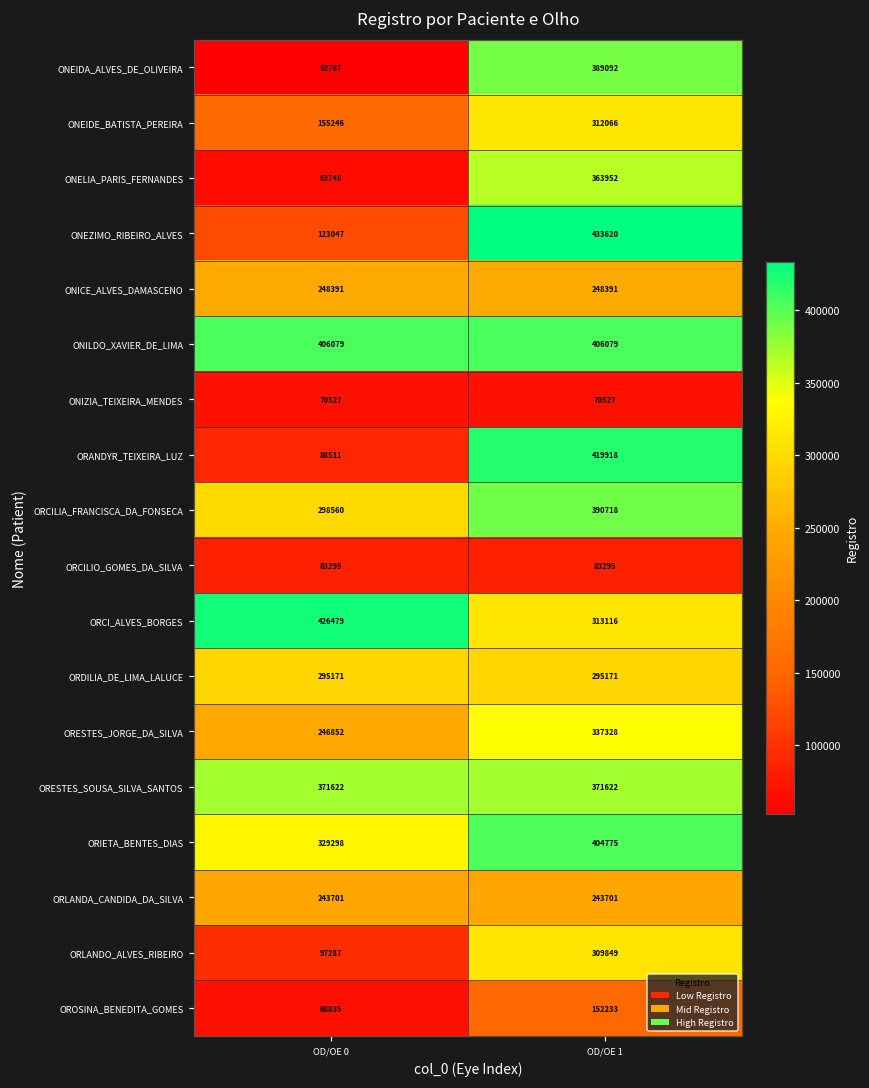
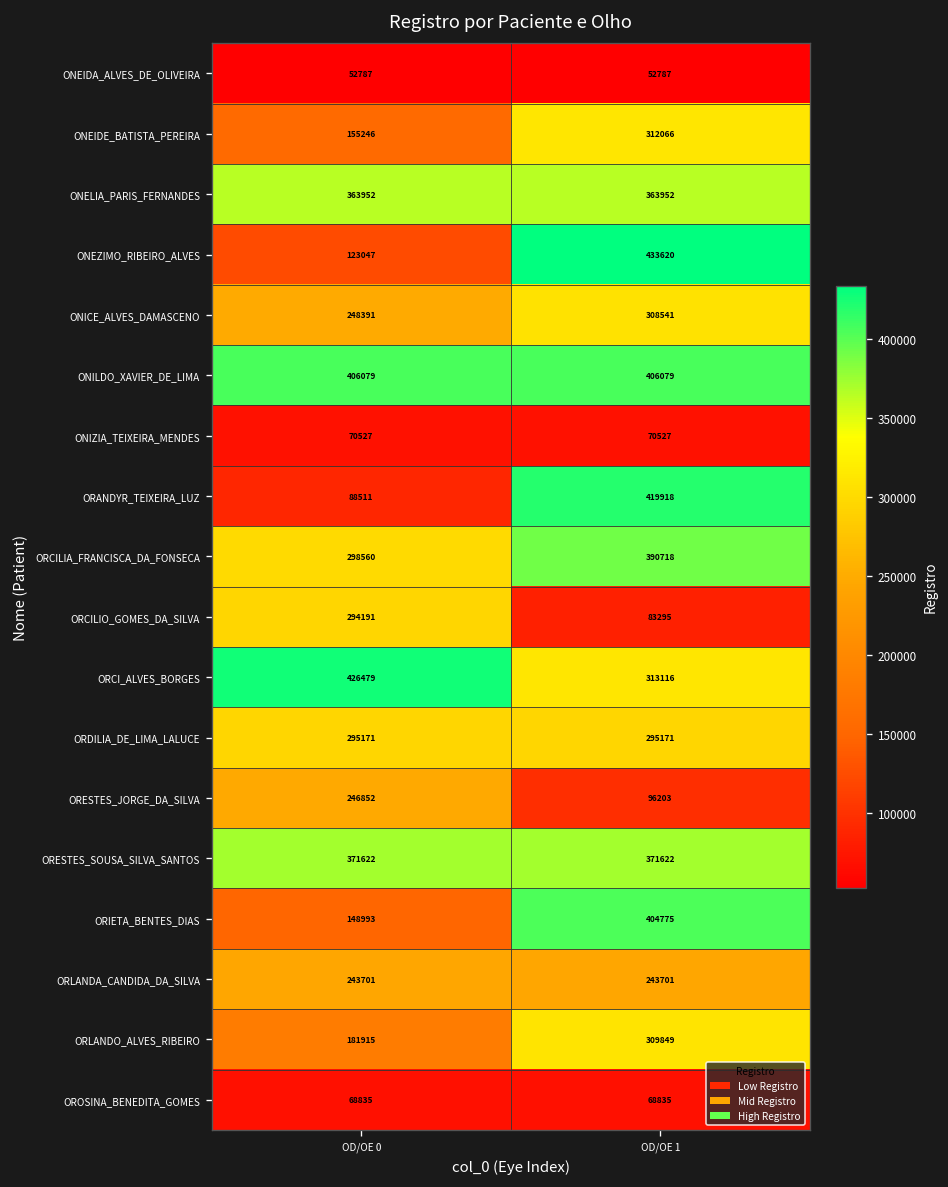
  {
    "ONEIDA_ALVES_DE_OLIVEIRA": {
      "OD/OE 0": 52787,
-     "OD/OE 1": 389092
+     "OD/OE 1": 52787
    },
    "ONEIDE_BATISTA_PEREIRA": {
      "OD/OE 0": 155246,
      "OD/OE 1": 312066
    },
    "ONELIA_PARIS_FERNANDES": {
-     "OD/OE 0": 63748,
+     "OD/OE 0": 363952,
      "OD/OE 1": 363952
    },
    "ONEZIMO_RIBEIRO_ALVES": {
      "OD/OE 0": 123047,
      "OD/OE 1": 433620
    },
    "ONICE_ALVES_DAMASCENO": {
      "OD/OE 0": 248391,
-     "OD/OE 1": 248391
+     "OD/OE 1": 308541
    },
    "ONILDO_XAVIER_DE_LIMA": {
      "OD/OE 0": 406079,
      "OD/OE 1": 406079
    },
    "ONIZIA_TEIXEIRA_MENDES": {
      "OD/OE 0": 70527,
      "OD/OE 1": 70527
    },
    "ORANDYR_TEIXEIRA_LUZ": {
      "OD/OE 0": 88511,
      "OD/OE 1": 419918
    },
    "ORCILIA_FRANCISCA_DA_FONSECA": {
      "OD/OE 0": 298560,
      "OD/OE 1": 390718
    },
    "ORCILIO_GOMES_DA_SILVA": {
-     "OD/OE 0": 83295,
+     "OD/OE 0": 294191,
      "OD/OE 1": 83295
    },
    "ORCI_ALVES_BORGES": {
      "OD/OE 0": 426479,
      "OD/OE 1": 313116
    },
    "ORDILIA_DE_LIMA_LALUCE": {
      "OD/OE 0": 295171,
      "OD/OE 1": 295171
    },
    "ORESTES_JORGE_DA_SILVA": {
      "OD/OE 0": 246852,
-     "OD/OE 1": 337328
+     "OD/OE 1": 96203
    },
    "ORESTES_SOUSA_SILVA_SANTOS": {
      "OD/OE 0": 371622,
      "OD/OE 1": 371622
    },
    "ORIETA_BENTES_DIAS": {
-     "OD/OE 0": 329298,
+     "OD/OE 0": 148993,
      "OD/OE 1": 404775
    },
    "ORLANDA_CANDIDA_DA_SILVA": {
      "OD/OE 0": 243701,
      "OD/OE 1": 243701
    },
    "ORLANDO_ALVES_RIBEIRO": {
-     "OD/OE 0": 97287,
+     "OD/OE 0": 181915,
      "OD/OE 1": 309849
    },
    "OROSINA_BENEDITA_GOMES": {
      "OD/OE 0": 68835,
-     "OD/OE 1": 152233
+     "OD/OE 1": 68835
    }
  }
